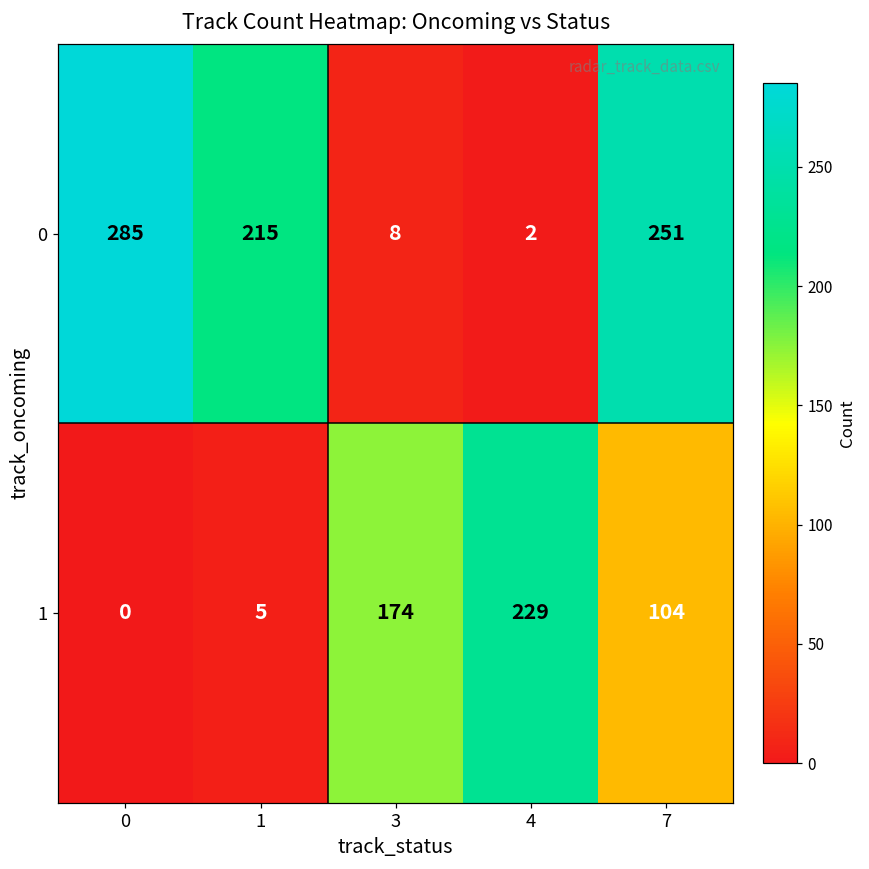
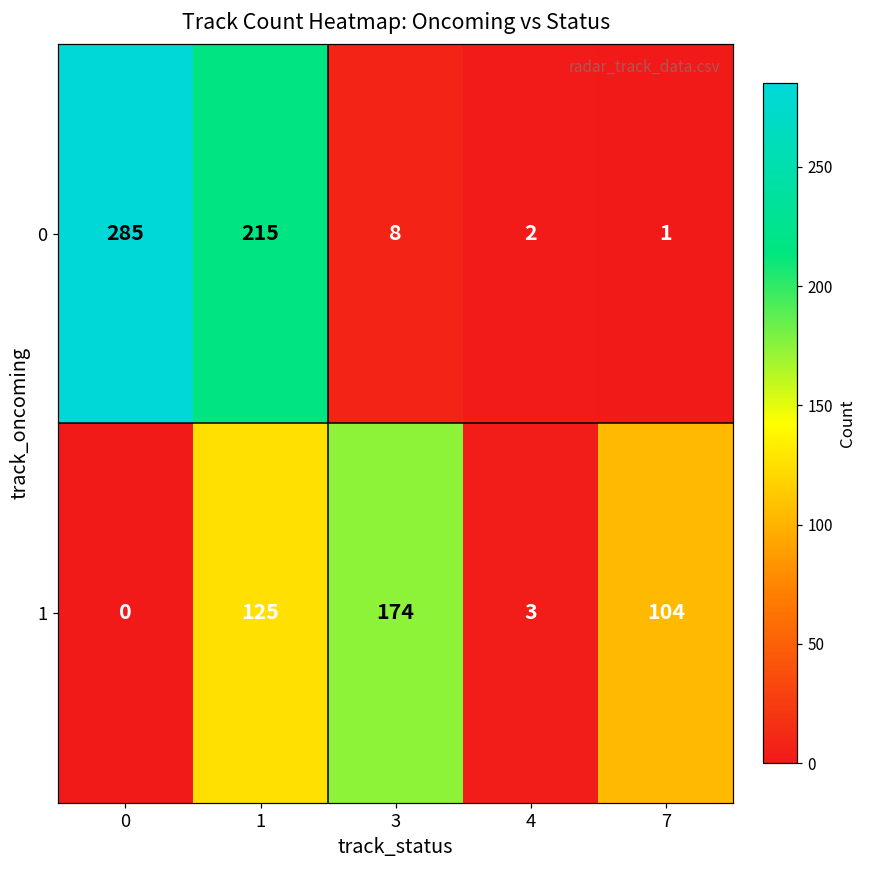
  {
    "0": {
      "0": 285,
      "1": 215,
      "3": 8,
      "4": 2,
-     "7": 251
+     "7": 1
    },
    "1": {
      "0": 0,
-     "1": 5,
+     "1": 125,
      "3": 174,
-     "4": 229,
+     "4": 3,
      "7": 104
    }
  }
